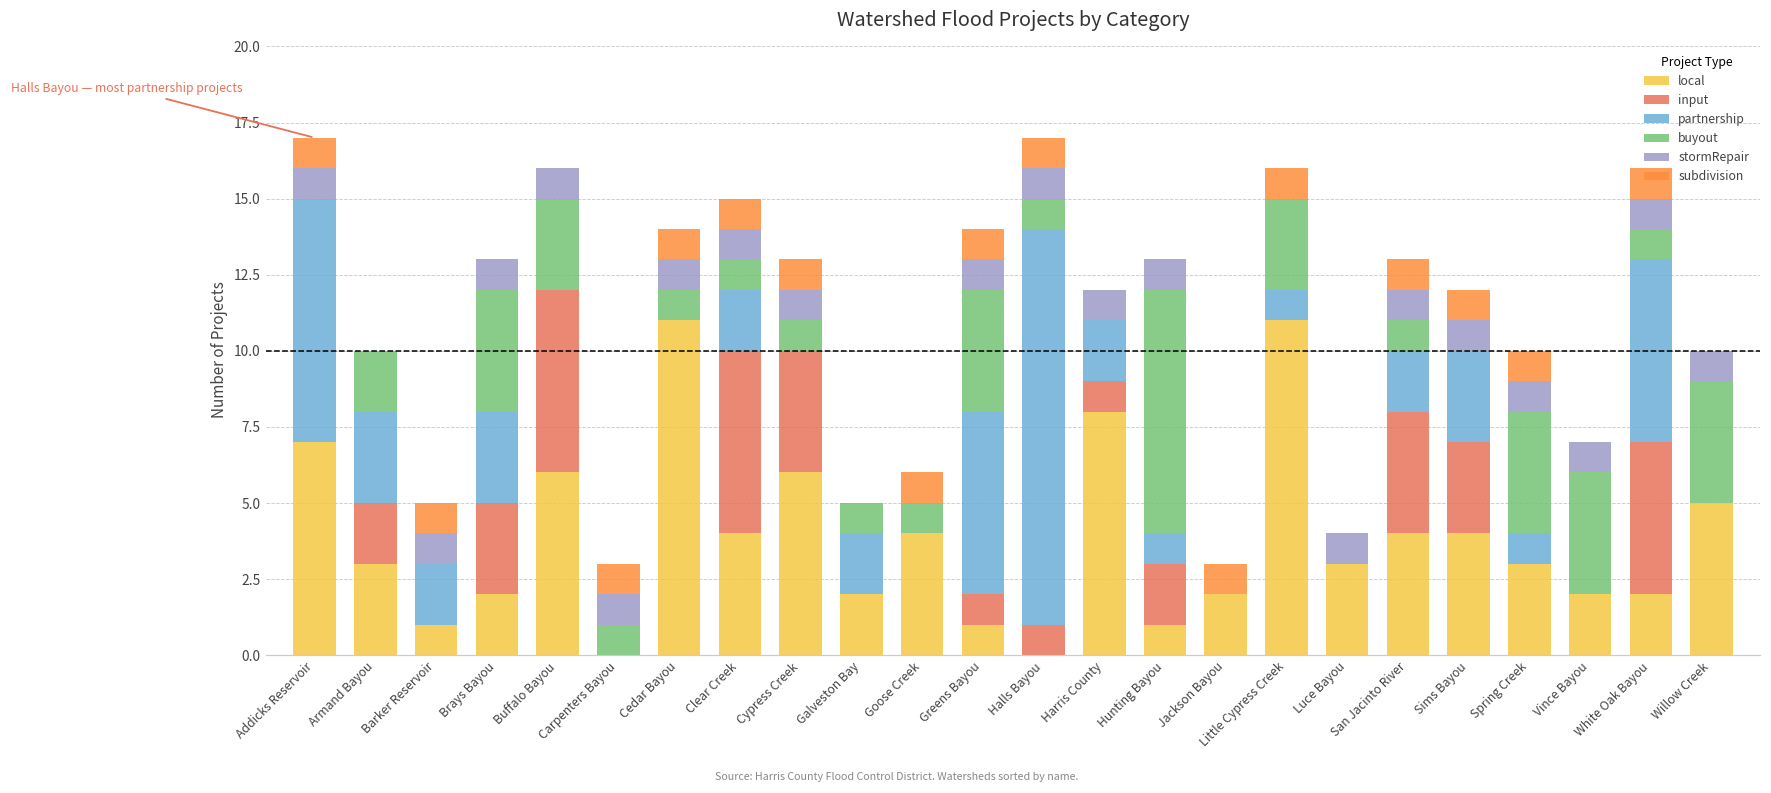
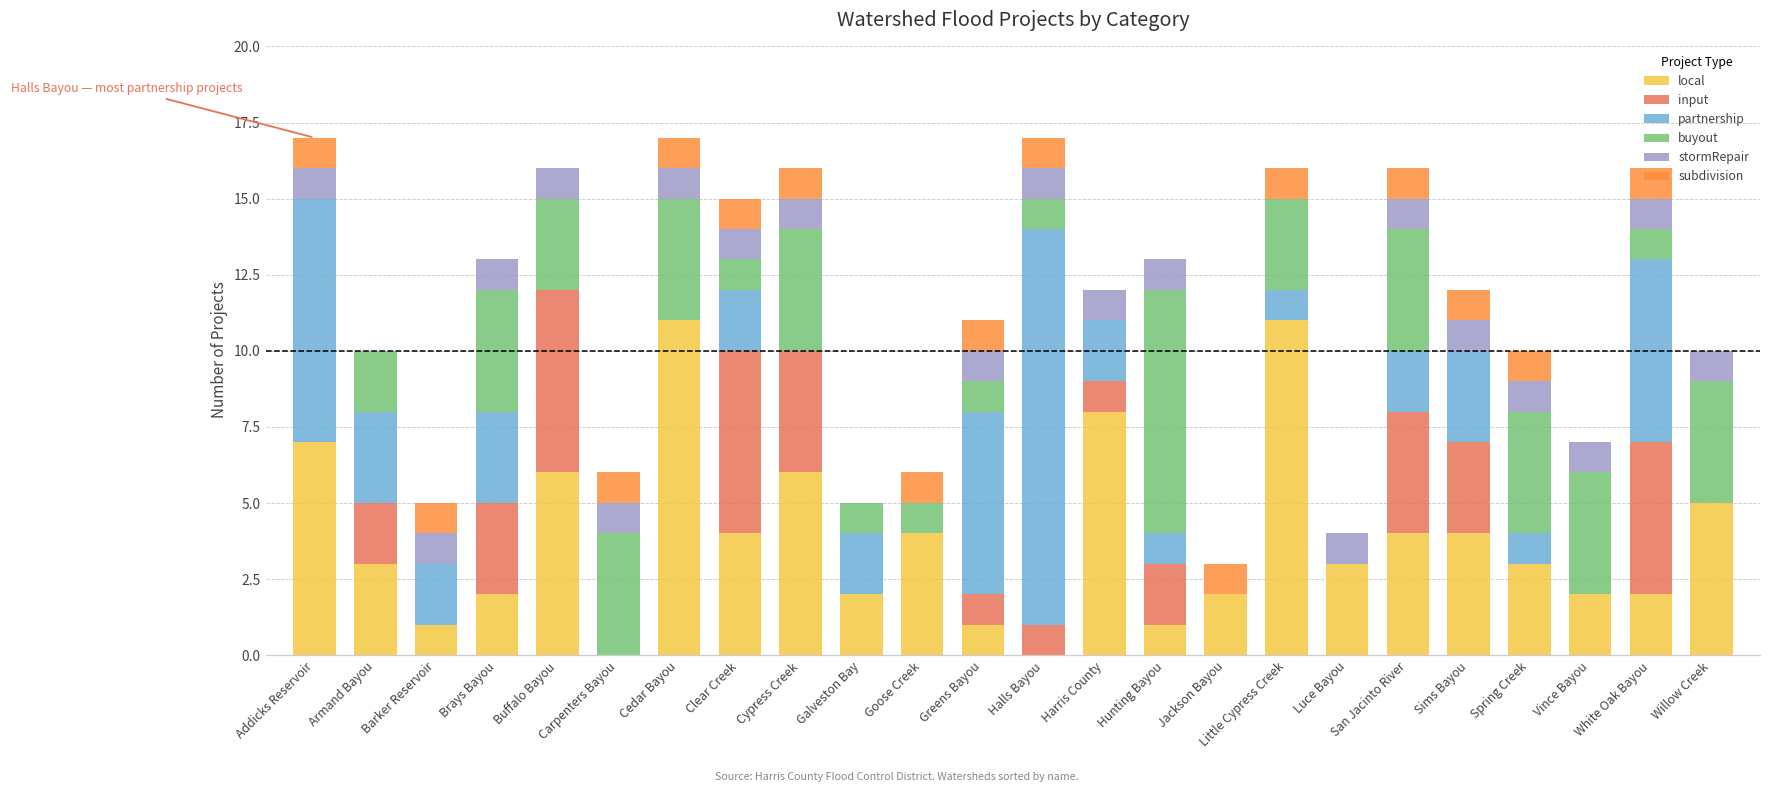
  {
    "buyout": {
      "Addicks Reservoir": 0,
      "Armand Bayou": 2,
      "Barker Reservoir": 0,
      "Brays Bayou": 4,
      "Buffalo Bayou": 3,
-     "Carpenters Bayou": 1,
-     "Cedar Bayou": 1,
+     "Carpenters Bayou": 4,
+     "Cedar Bayou": 4,
      "Clear Creek": 1,
-     "Cypress Creek": 1,
+     "Cypress Creek": 4,
      "Galveston Bay": 1,
      "Goose Creek": 1,
-     "Greens Bayou": 4,
+     "Greens Bayou": 1,
      "Halls Bayou": 1,
      "Harris County": 0,
      "Hunting Bayou": 8,
      "Jackson Bayou": 0,
      "Little Cypress Creek": 3,
      "Luce Bayou": 0,
-     "San Jacinto River": 1,
+     "San Jacinto River": 4,
      "Sims Bayou": 0,
      "Spring Creek": 4,
      "Vince Bayou": 4,
      "White Oak Bayou": 1,
      "Willow Creek": 4
    }
  }
